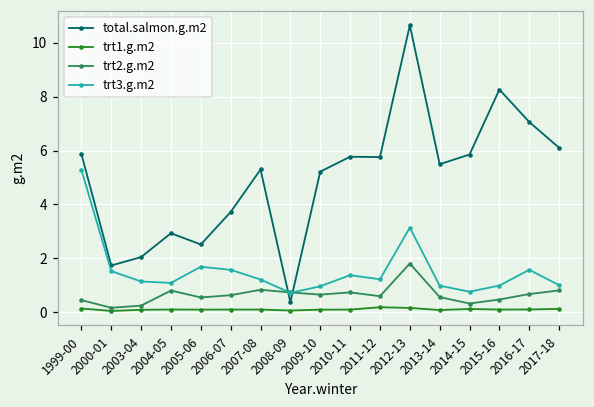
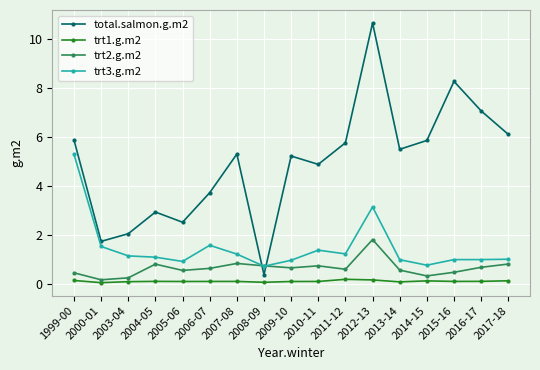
  {
    "total.salmon.g.m2": {
      "1999-00": 5.9,
      "2000-01": 1.7,
      "2003-04": 2.0,
      "2004-05": 2.9,
      "2005-06": 2.5,
      "2006-07": 3.7,
      "2007-08": 5.3,
      "2008-09": 0.4,
      "2009-10": 5.2,
-     "2010-11": 5.8,
+     "2010-11": 4.9,
      "2011-12": 5.8,
      "2012-13": 10.7,
      "2013-14": 5.5,
      "2014-15": 5.9,
      "2015-16": 8.3,
      "2016-17": 7.1,
      "2017-18": 6.1
    },
    "trt3.g.m2": {
      "1999-00": 5.3,
      "2000-01": 1.5,
      "2003-04": 1.1,
      "2004-05": 1.1,
-     "2005-06": 1.7,
+     "2005-06": 0.9,
      "2006-07": 1.6,
      "2007-08": 1.2,
      "2009-10": 1.0,
      "2010-11": 1.4,
      "2011-12": 1.2,
      "2012-13": 3.1,
      "2013-14": 1.0,
      "2014-15": 0.8,
      "2015-16": 1.0,
-     "2016-17": 1.6,
+     "2016-17": 1.0,
      "2017-18": 1.0
    }
  }
